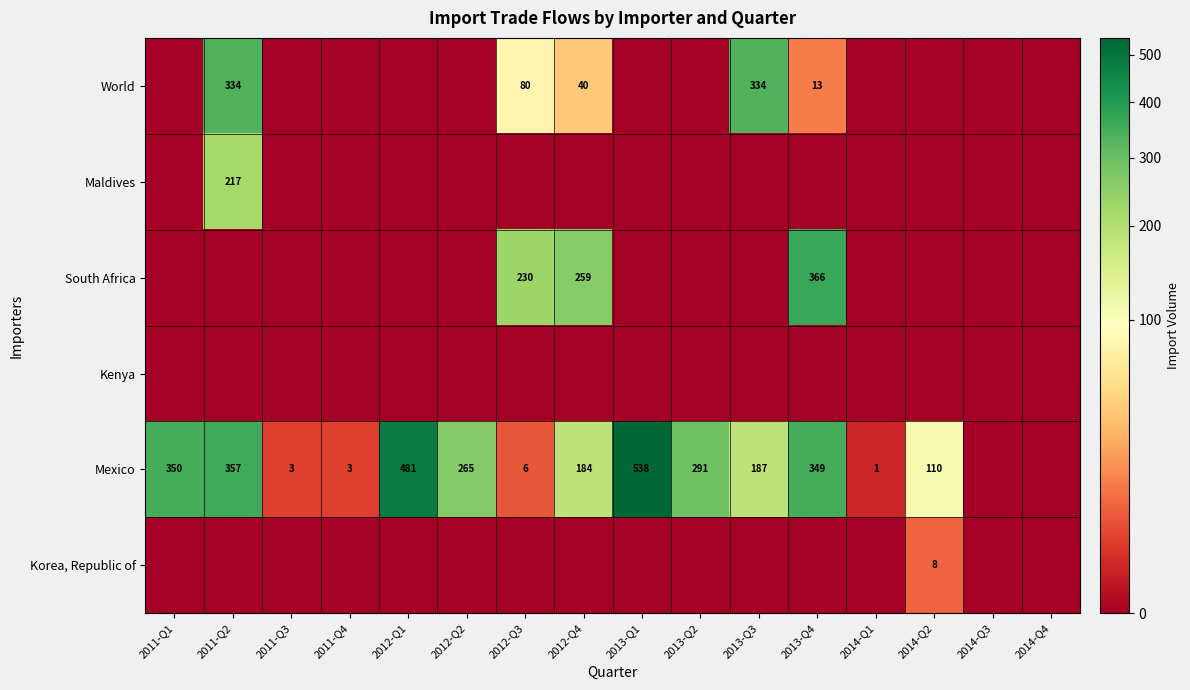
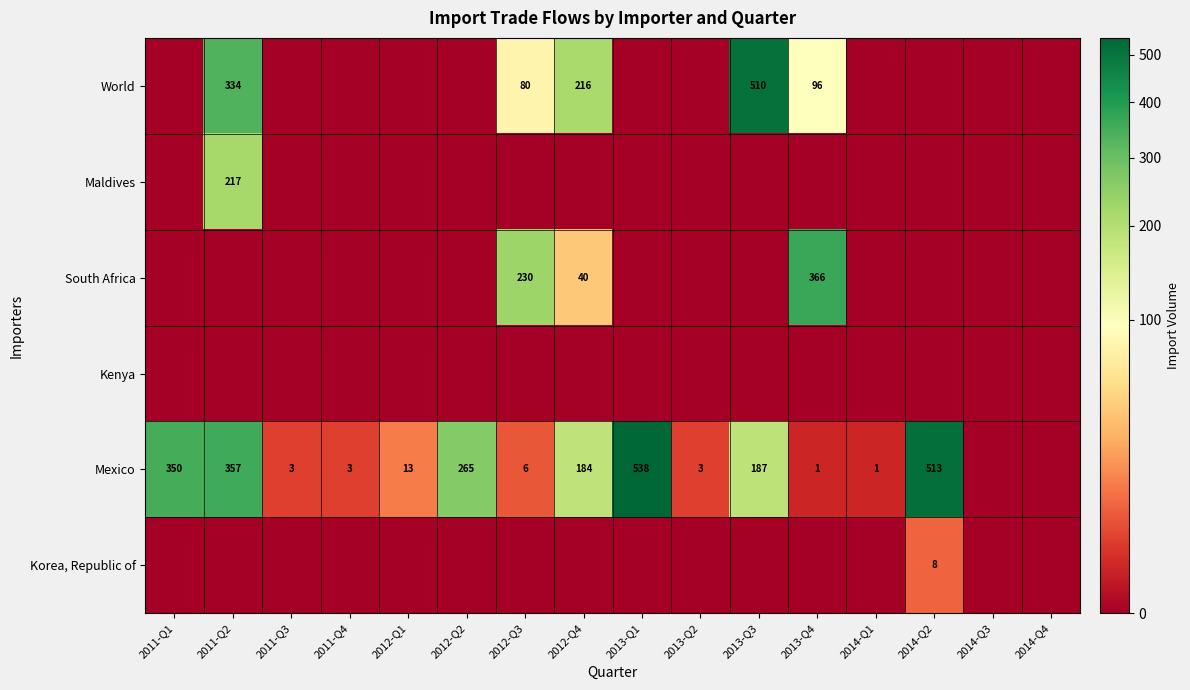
  {
    "World": {
      "2011-Q2": 334,
      "2012-Q3": 80,
-     "2012-Q4": 40,
-     "2013-Q3": 334,
-     "2013-Q4": 13
+     "2012-Q4": 216,
+     "2013-Q3": 510,
+     "2013-Q4": 96
    },
    "Maldives": {
      "2011-Q2": 217
    },
    "South Africa": {
      "2012-Q3": 230,
-     "2012-Q4": 259,
+     "2012-Q4": 40,
      "2013-Q4": 366
    },
    "Mexico": {
      "2011-Q1": 350,
      "2011-Q2": 357,
      "2011-Q3": 3,
      "2011-Q4": 3,
-     "2012-Q1": 481,
+     "2012-Q1": 13,
      "2012-Q2": 265,
      "2012-Q3": 6,
      "2012-Q4": 184,
      "2013-Q1": 538,
-     "2013-Q2": 291,
+     "2013-Q2": 3,
      "2013-Q3": 187,
-     "2013-Q4": 349,
+     "2013-Q4": 1,
      "2014-Q1": 1,
-     "2014-Q2": 110
+     "2014-Q2": 513
    },
    "Korea, Republic of": {
      "2014-Q2": 8
    }
  }
